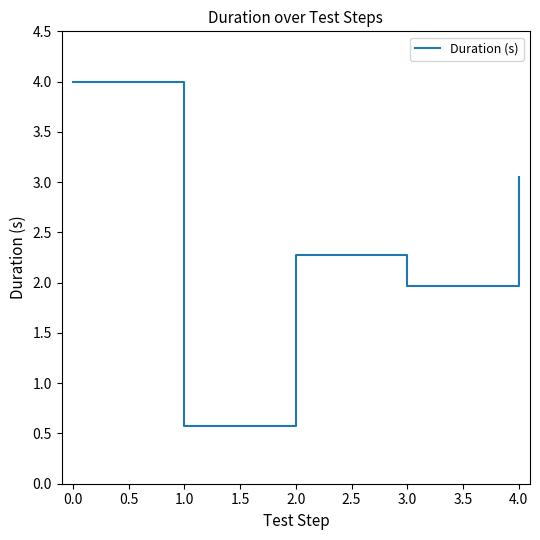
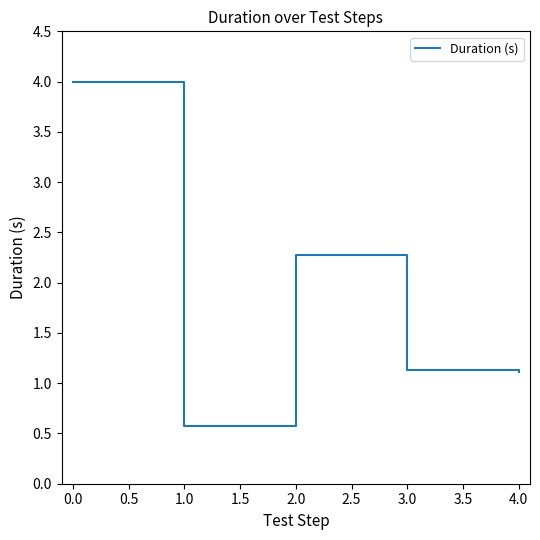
  {
    "0.0": 4.00,
    "1.0": 0.57,
    "2.0": 2.28,
-   "3.0": 1.97,
-   "4.0": 3.05
+   "3.0": 1.13,
+   "4.0": 1.11
  }
